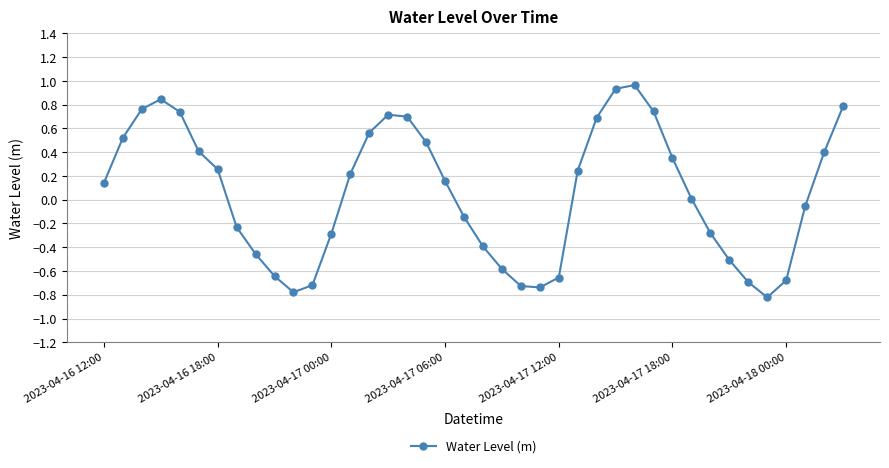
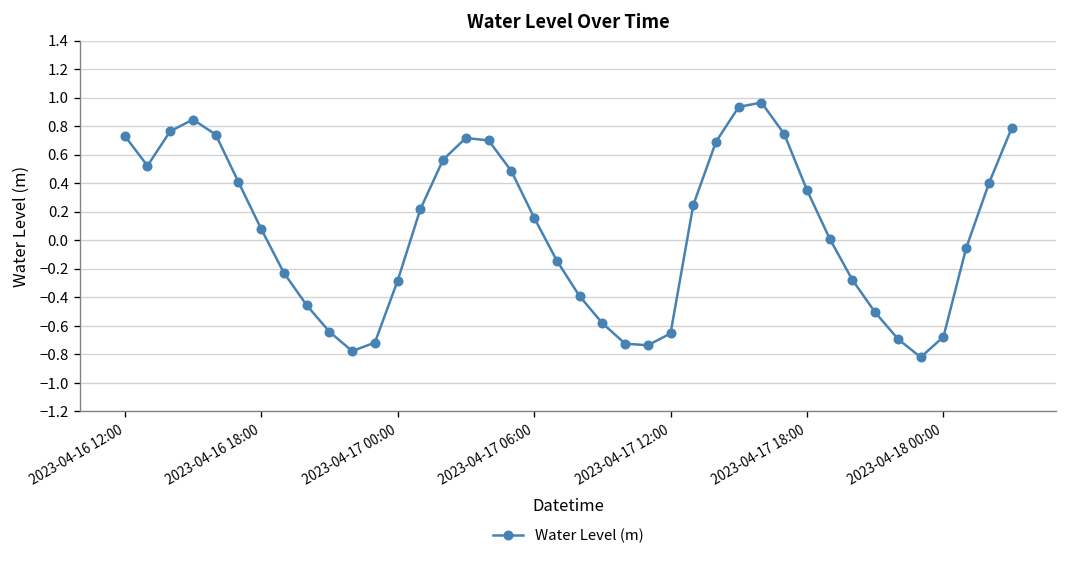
  {
-   "2023-04-16 12:00": 0.14,
-   "2023-04-16 18:00": 0.26,
+   "2023-04-16 12:00": 0.73,
+   "2023-04-16 18:00": 0.08,
    "2023-04-17 00:00": -0.29,
    "2023-04-17 06:00": 0.16,
    "2023-04-17 12:00": -0.66,
    "2023-04-17 18:00": 0.35,
    "2023-04-18 00:00": -0.68
  }
